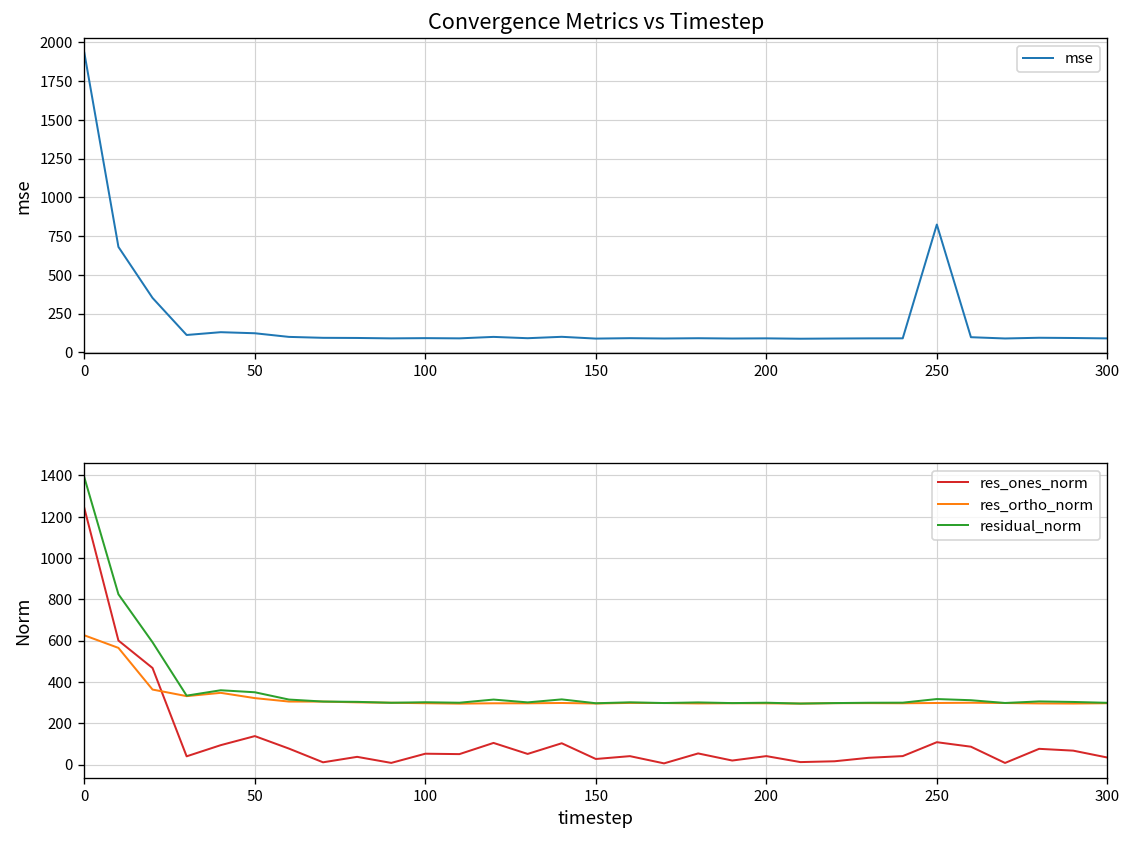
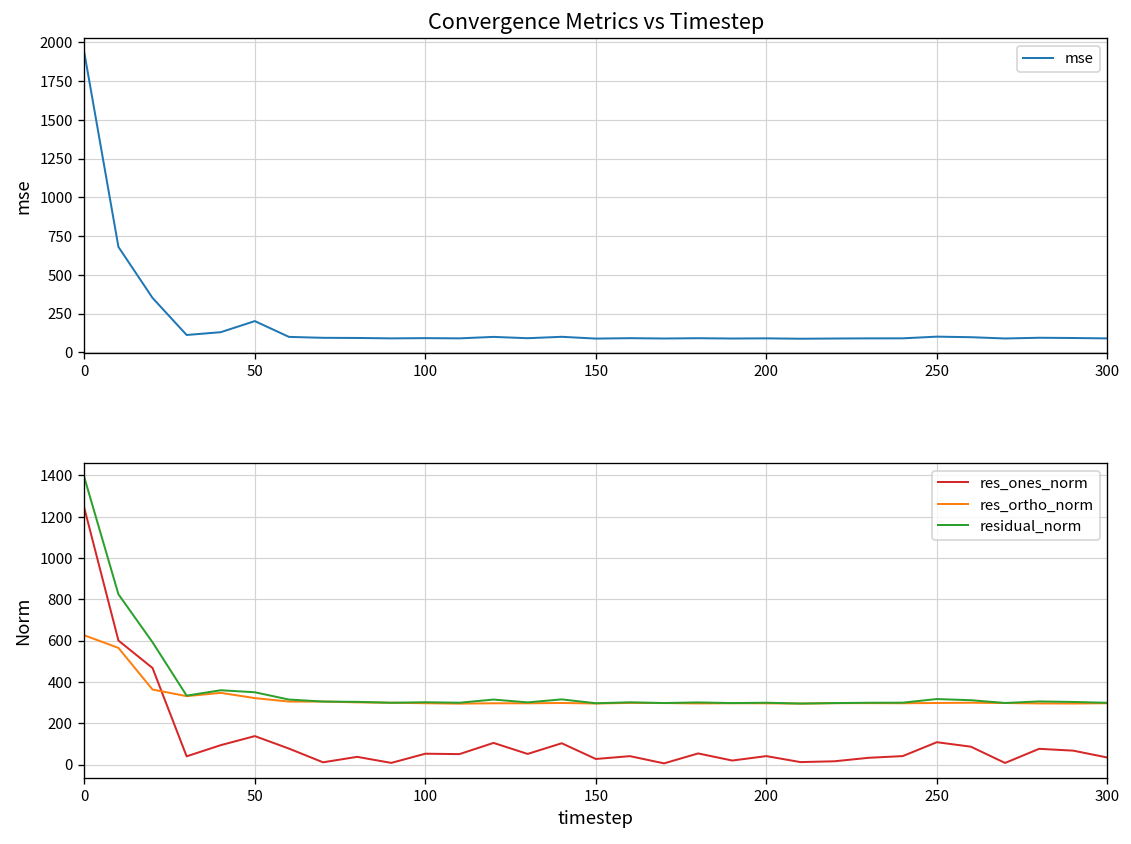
  {
    "Convergence Metrics vs Timestep": {
      "0": 1930,
-     "50": 120,
+     "50": 200,
      "100": 90,
      "150": 90,
      "200": 90,
-     "250": 820,
+     "250": 100,
      "300": 90
    }
  }
